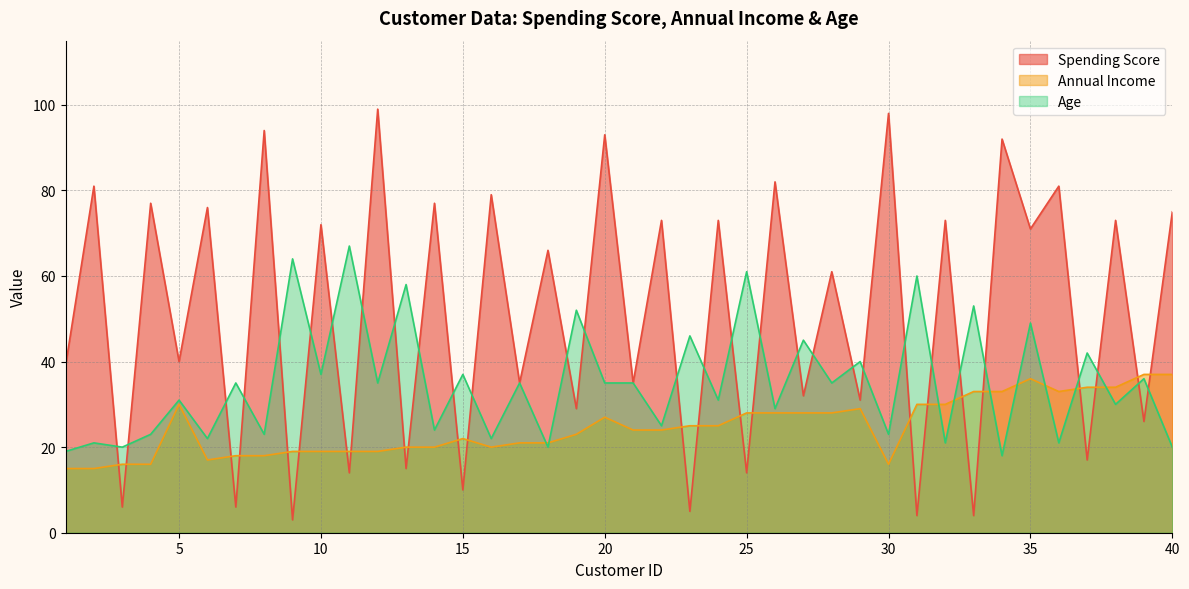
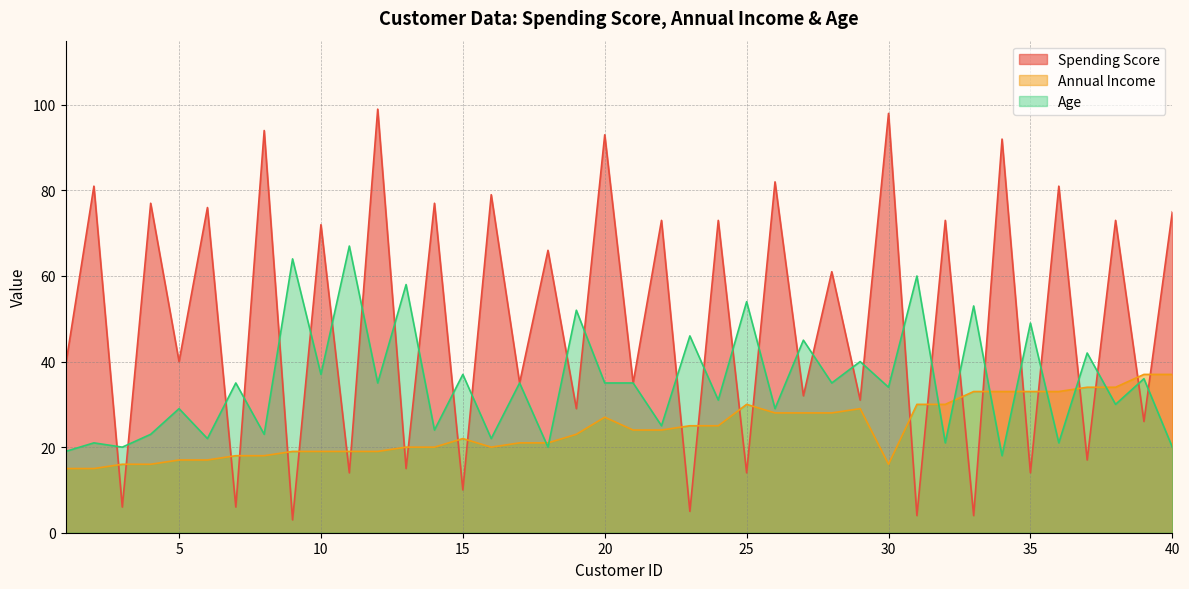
  {
    "Spending Score": {
      "5": 40,
      "10": 72,
      "15": 10,
      "20": 93,
      "25": 14,
      "30": 98,
-     "35": 71,
+     "35": 14,
      "40": 75
    },
    "Annual Income": {
-     "5": 30,
+     "5": 17,
      "10": 19,
      "15": 22,
      "20": 27,
-     "25": 28,
+     "25": 30,
      "30": 16,
-     "35": 36,
+     "35": 33,
      "40": 37
    },
    "Age": {
-     "5": 31,
+     "5": 29,
      "10": 37,
      "15": 37,
      "20": 35,
-     "25": 61,
-     "30": 23,
+     "25": 54,
+     "30": 34,
      "35": 49,
      "40": 20
    }
  }
